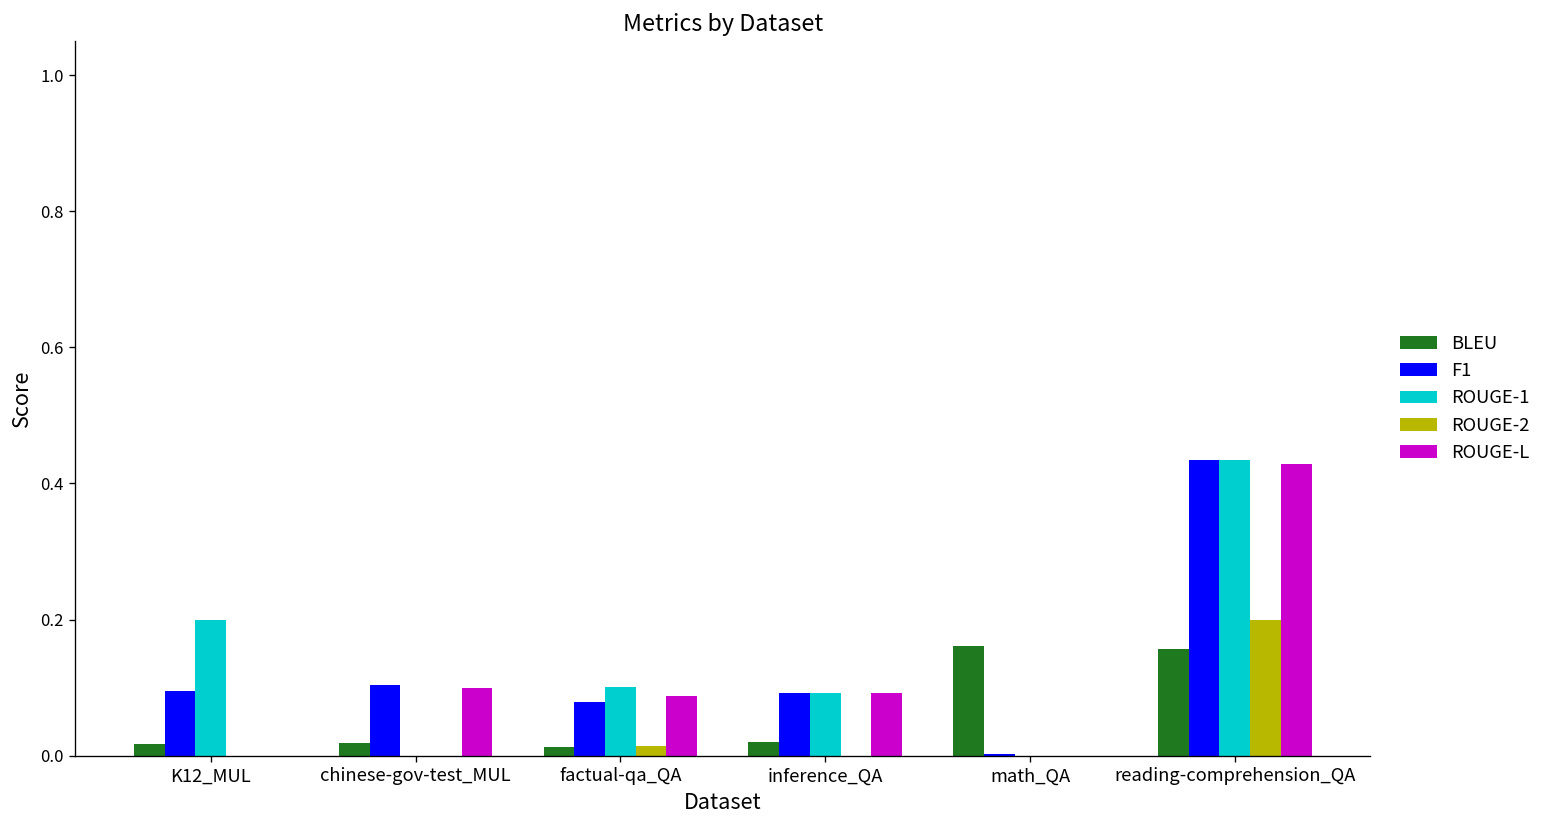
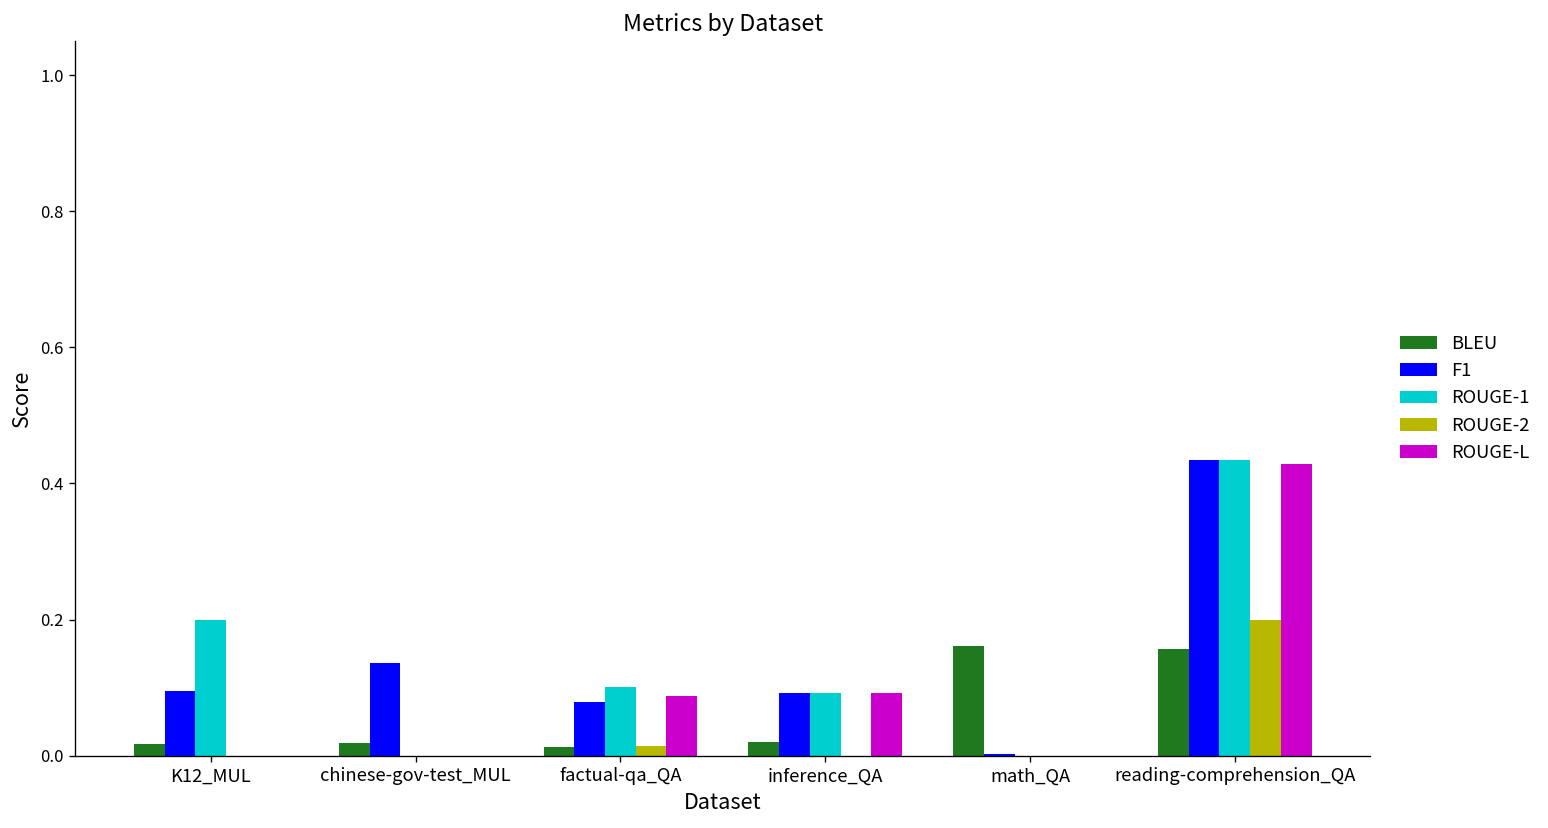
  {
    "BLEU": {
      "K12_MUL": 0.02,
      "chinese-gov-test_MUL": 0.02,
      "factual-qa_QA": 0.01,
      "inference_QA": 0.02,
      "math_QA": 0.16,
      "reading-comprehension_QA": 0.16
    },
    "F1": {
      "K12_MUL": 0.10,
-     "chinese-gov-test_MUL": 0.10,
+     "chinese-gov-test_MUL": 0.14,
      "factual-qa_QA": 0.08,
      "inference_QA": 0.09,
      "reading-comprehension_QA": 0.43
    },
    "ROUGE-1": {
      "K12_MUL": 0.20,
      "chinese-gov-test_MUL": 0.00,
      "factual-qa_QA": 0.10,
      "inference_QA": 0.09,
      "math_QA": 0.00,
      "reading-comprehension_QA": 0.43
    },
    "ROUGE-2": {
      "K12_MUL": 0.00,
      "chinese-gov-test_MUL": 0.00,
      "factual-qa_QA": 0.01,
      "inference_QA": 0.00,
      "math_QA": 0.00,
      "reading-comprehension_QA": 0.20
    },
    "ROUGE-L": {
      "K12_MUL": 0.0,
-     "chinese-gov-test_MUL": 0.1,
+     "chinese-gov-test_MUL": 0.0,
      "factual-qa_QA": 0.09,
      "inference_QA": 0.09,
      "math_QA": 0.0,
      "reading-comprehension_QA": 0.43
    }
  }
